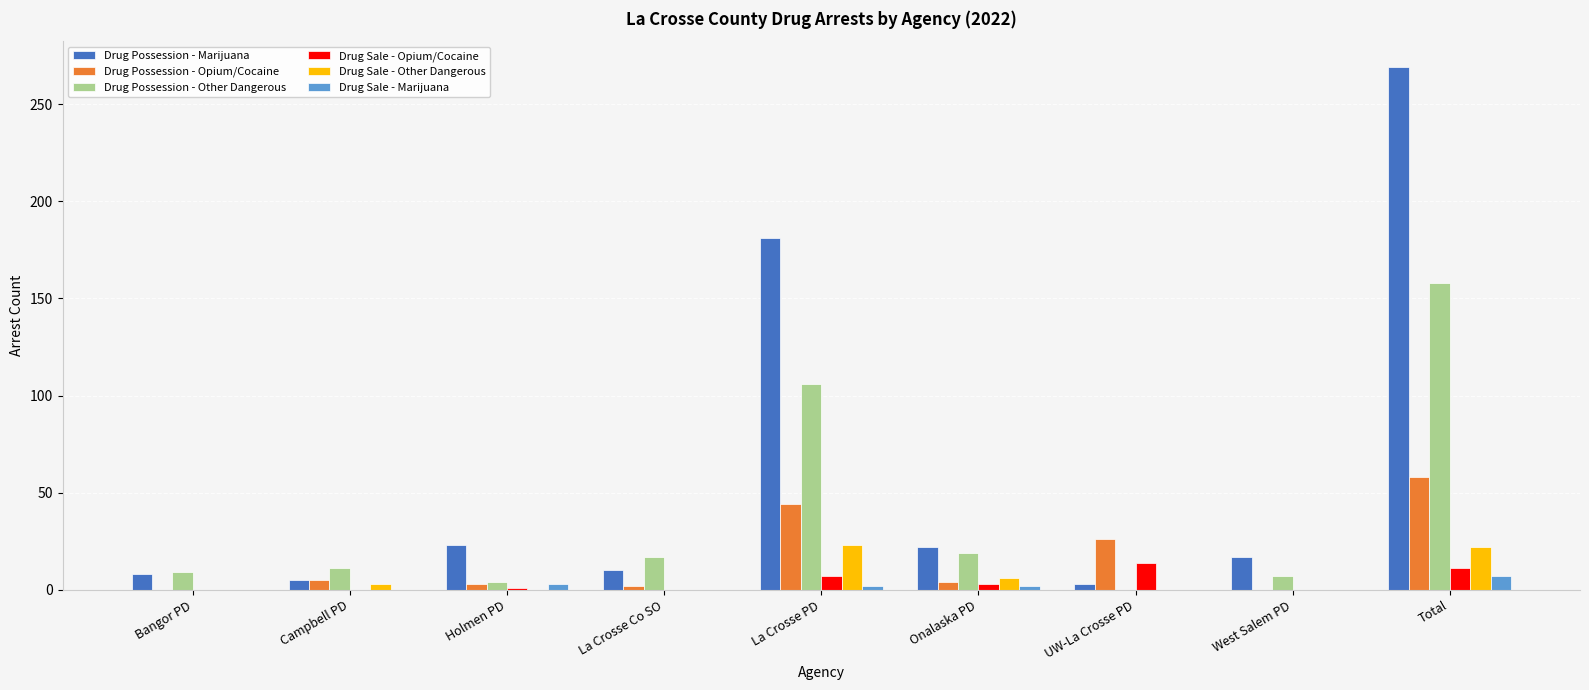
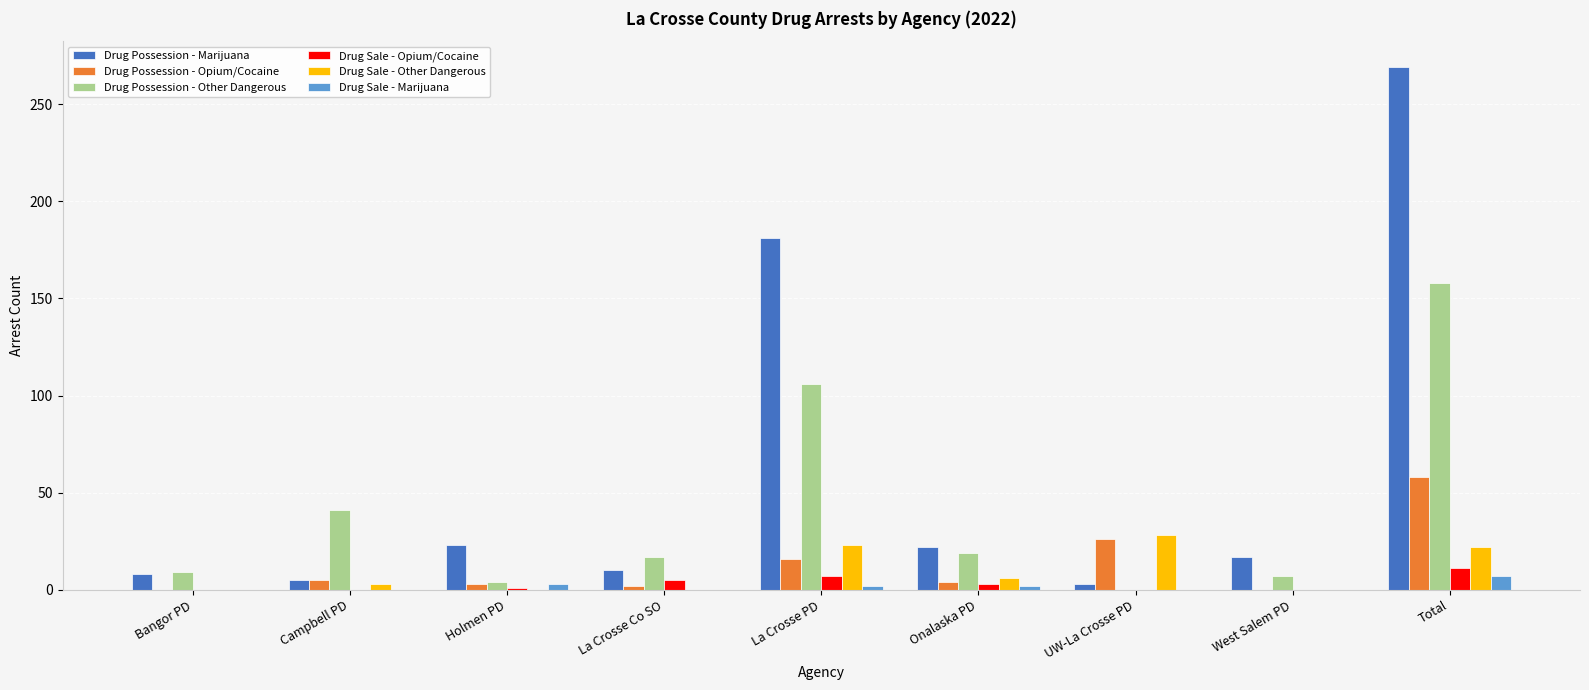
  {
    "Drug Possession - Opium/Cocaine": {
      "Bangor PD": 0,
      "Campbell PD": 5,
      "Holmen PD": 3,
      "La Crosse Co SO": 2,
-     "La Crosse PD": 44,
+     "La Crosse PD": 16,
      "Onalaska PD": 4,
      "UW-La Crosse PD": 26,
      "West Salem PD": 0,
      "Total": 58
    },
    "Drug Possession - Other Dangerous": {
      "Bangor PD": 9,
-     "Campbell PD": 11,
+     "Campbell PD": 41,
      "Holmen PD": 4,
      "La Crosse Co SO": 17,
      "La Crosse PD": 106,
      "Onalaska PD": 19,
      "UW-La Crosse PD": 0,
      "West Salem PD": 7,
      "Total": 158
    },
    "Drug Sale - Opium/Cocaine": {
      "Bangor PD": 0,
      "Campbell PD": 0,
-     "La Crosse Co SO": 0,
+     "La Crosse Co SO": 5,
      "La Crosse PD": 7,
      "Onalaska PD": 3,
-     "UW-La Crosse PD": 14,
+     "UW-La Crosse PD": 0,
      "West Salem PD": 0,
      "Total": 11
    },
    "Drug Sale - Other Dangerous": {
      "Bangor PD": 0,
      "Campbell PD": 3,
      "Holmen PD": 0,
      "La Crosse Co SO": 0,
      "La Crosse PD": 23,
      "Onalaska PD": 6,
-     "UW-La Crosse PD": 0,
+     "UW-La Crosse PD": 28,
      "West Salem PD": 0,
      "Total": 22
    }
  }
